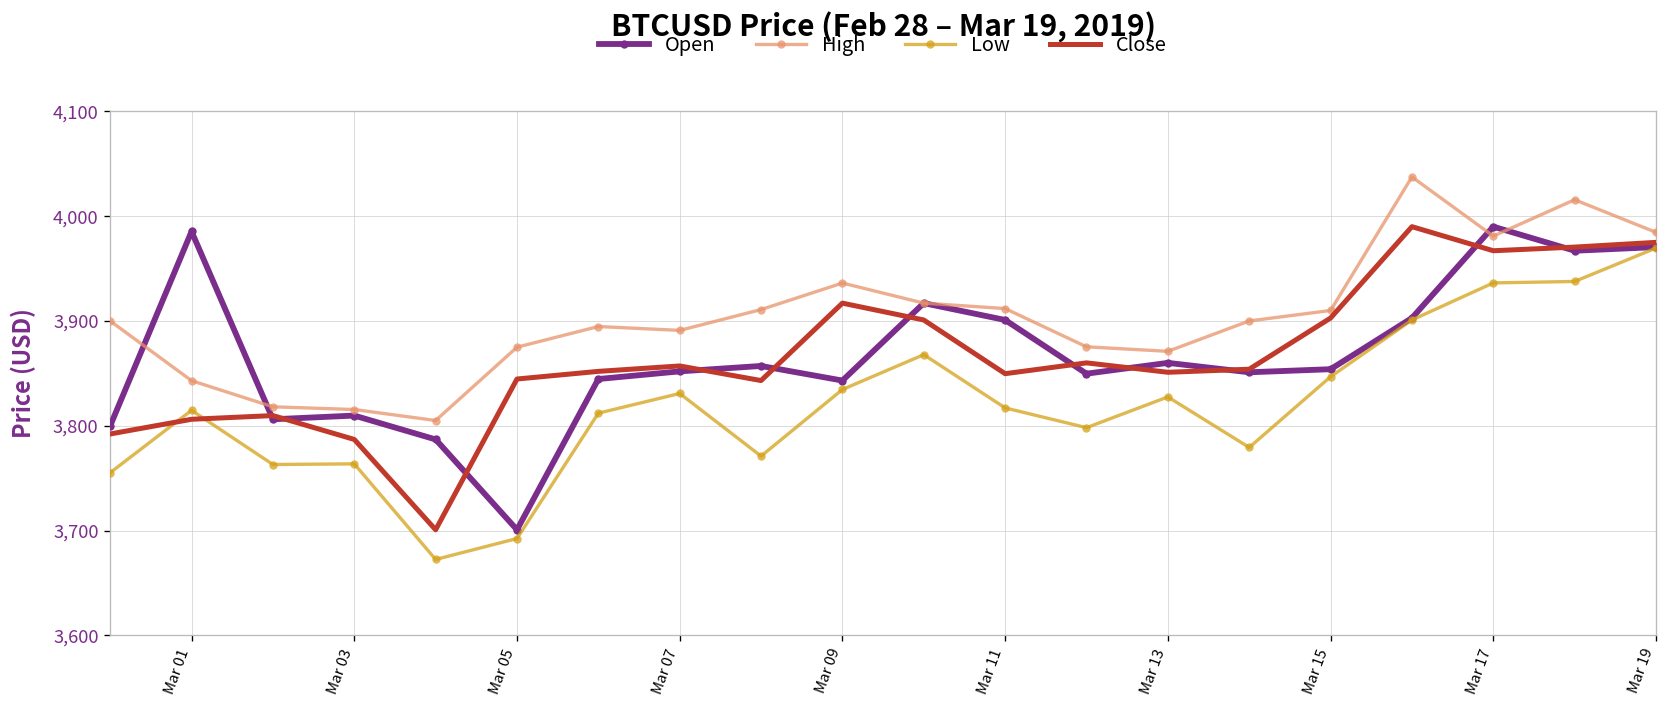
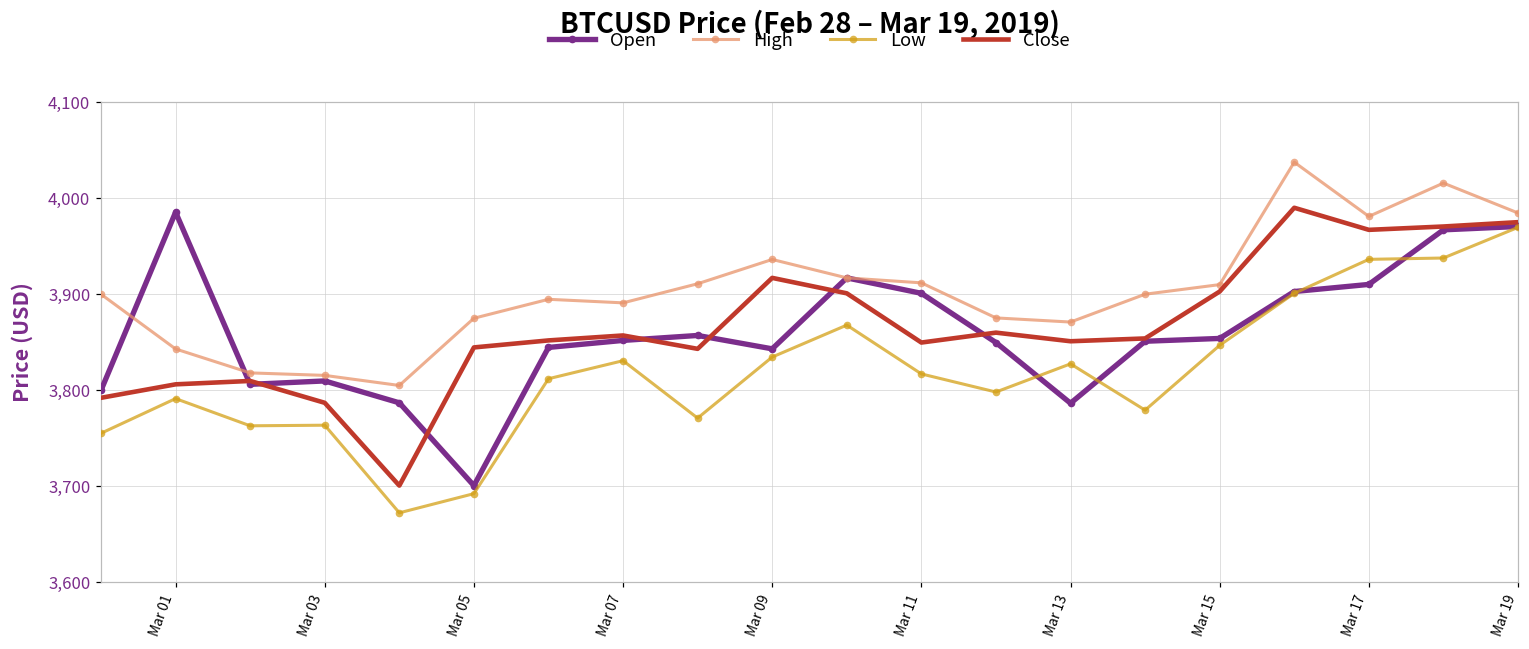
  {
    "Open": {
      "Mar 01": "3,990",
      "Mar 03": "3,810",
      "Mar 05": "3,700",
      "Mar 07": "3,850",
      "Mar 09": "3,840",
      "Mar 11": "3,900",
-     "Mar 13": "3,860",
+     "Mar 13": "3,790",
      "Mar 15": "3,850",
-     "Mar 17": "3,990"
+     "Mar 17": "3,910"
    },
    "High": {
      "Mar 01": "3,840",
      "Mar 03": "3,820",
      "Mar 05": "3,870",
      "Mar 07": "3,890",
      "Mar 09": "3,940",
      "Mar 11": "3,910",
      "Mar 13": "3,870",
      "Mar 15": "3,910",
      "Mar 17": "3,980",
      "Mar 19": "3,980"
    },
    "Low": {
-     "Mar 01": "3,810",
+     "Mar 01": "3,790",
      "Mar 03": "3,760",
      "Mar 05": "3,690",
      "Mar 07": "3,830",
      "Mar 09": "3,830",
      "Mar 11": "3,820",
      "Mar 13": "3,830",
      "Mar 15": "3,850",
      "Mar 17": "3,940"
    },
    "Close": {
      "Mar 01": "3,810",
      "Mar 03": "3,790",
      "Mar 05": "3,840",
      "Mar 07": "3,860",
      "Mar 09": "3,920",
      "Mar 11": "3,850",
      "Mar 13": "3,850",
      "Mar 15": "3,900",
      "Mar 17": "3,970",
      "Mar 19": "3,980"
    }
  }
